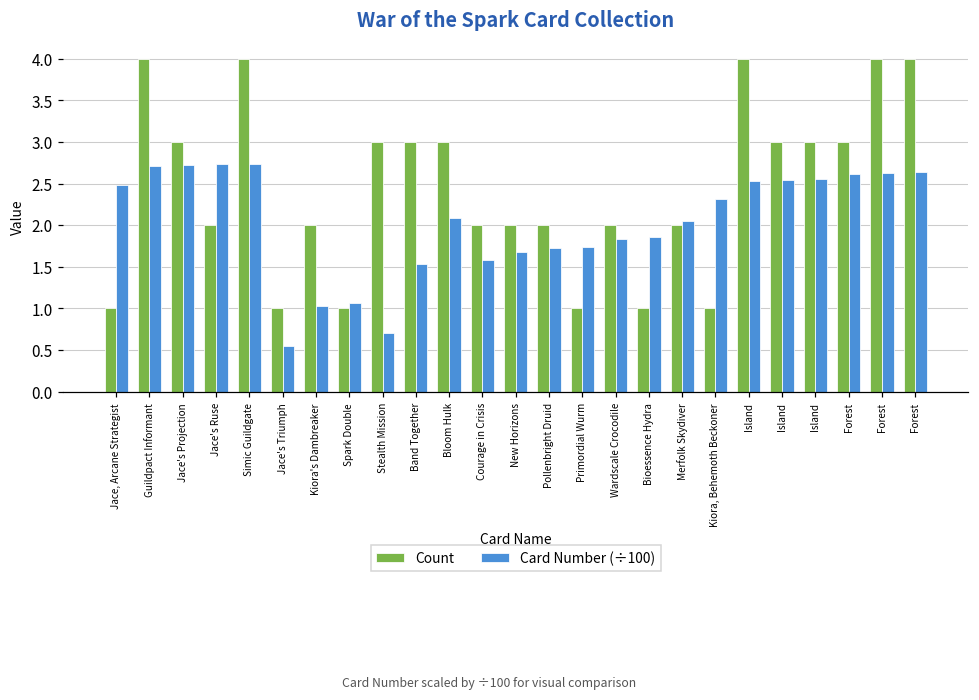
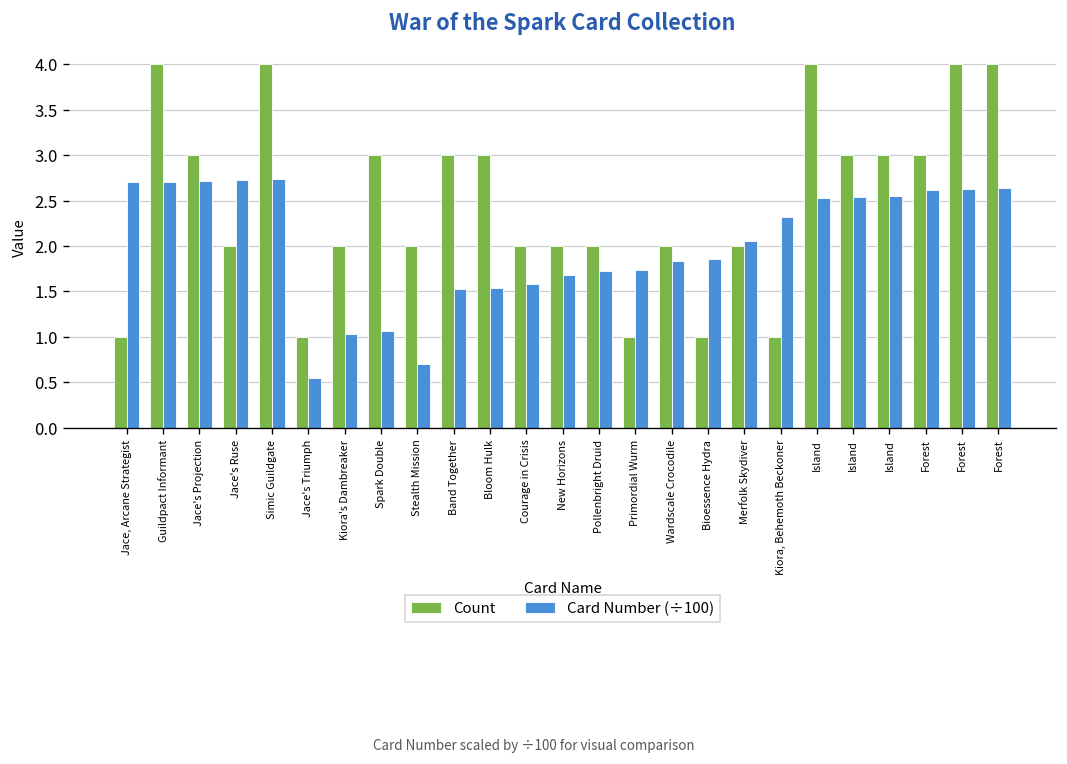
  {
    "Count": {
      "Jace, Arcane Strategist": 1,
      "Guildpact Informant": 4,
      "Jace's Projection": 3,
      "Jace's Ruse": 2,
      "Simic Guildgate": 4,
      "Jace's Triumph": 1,
      "Kiora's Dambreaker": 2,
-     "Spark Double": 1,
-     "Stealth Mission": 3,
+     "Spark Double": 3,
+     "Stealth Mission": 2,
      "Band Together": 3,
      "Bloom Hulk": 3,
      "Courage in Crisis": 2,
      "New Horizons": 2,
      "Pollenbright Druid": 2,
      "Primordial Wurm": 1,
      "Wardscale Crocodile": 2,
      "Bioessence Hydra": 1,
      "Merfolk Skydiver": 2,
      "Kiora, Behemoth Beckoner": 1
    },
    "Card Number (÷100)": {
-     "Jace, Arcane Strategist": 2.5,
+     "Jace, Arcane Strategist": 2.7,
      "Guildpact Informant": 2.7,
      "Jace's Projection": 2.7,
      "Jace's Ruse": 2.7,
      "Simic Guildgate": 2.7,
      "Jace's Triumph": 0.6,
      "Kiora's Dambreaker": 1.0,
      "Spark Double": 1.1,
      "Stealth Mission": 0.7,
      "Band Together": 1.5,
-     "Bloom Hulk": 2.1,
+     "Bloom Hulk": 1.5,
      "Courage in Crisis": 1.6,
      "New Horizons": 1.7,
      "Pollenbright Druid": 1.7,
      "Primordial Wurm": 1.7,
      "Wardscale Crocodile": 1.8,
      "Bioessence Hydra": 1.9,
      "Merfolk Skydiver": 2.1,
      "Kiora, Behemoth Beckoner": 2.3
    }
  }
